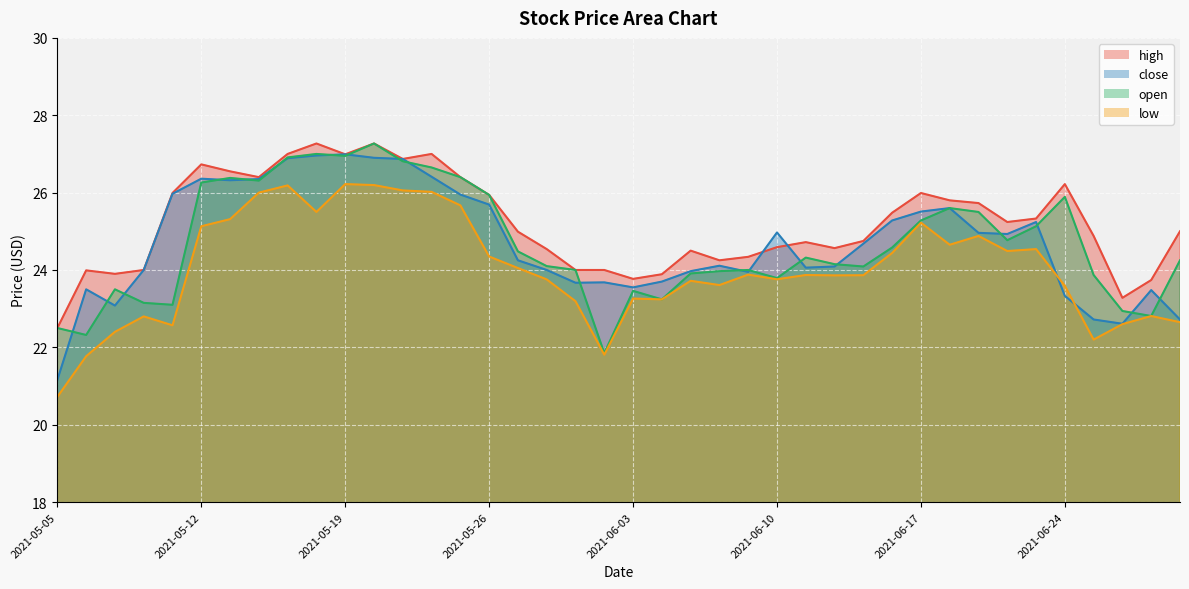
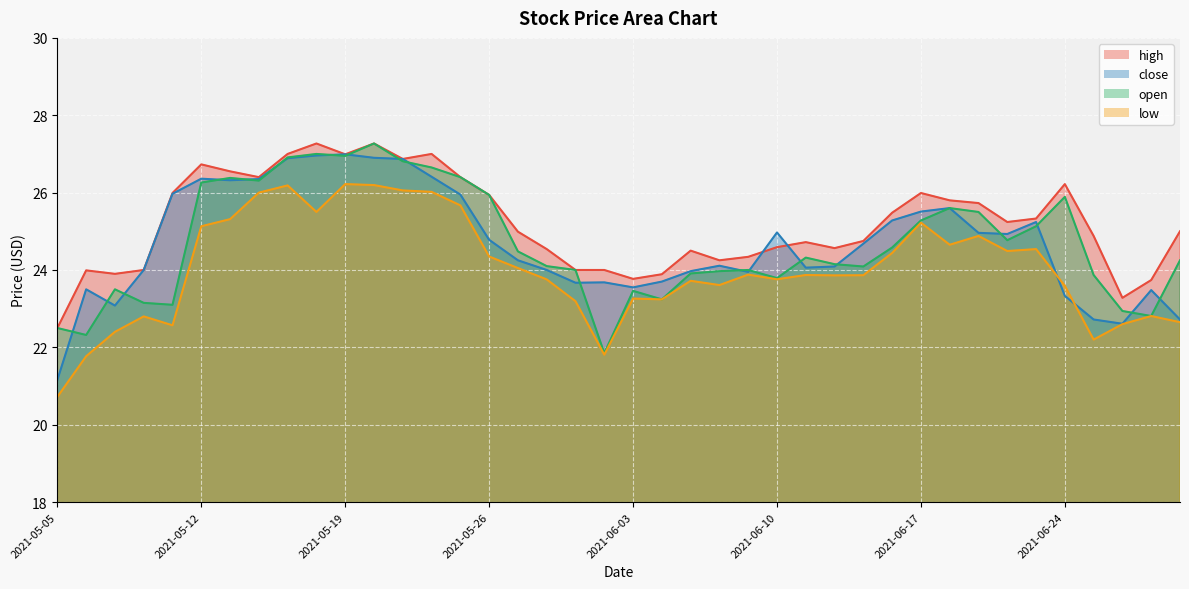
  {
    "close": {
      "2021-05-05": 21.2,
      "2021-05-12": 26.4,
-     "2021-05-26": 25.7,
+     "2021-05-26": 24.8,
      "2021-06-03": 23.6,
      "2021-06-10": 25.0,
      "2021-06-17": 25.5,
      "2021-06-24": 23.3
    },
    "open": {
      "2021-05-12": 26.3,
      "2021-06-03": 23.5,
      "2021-06-24": 25.9
    }
  }
